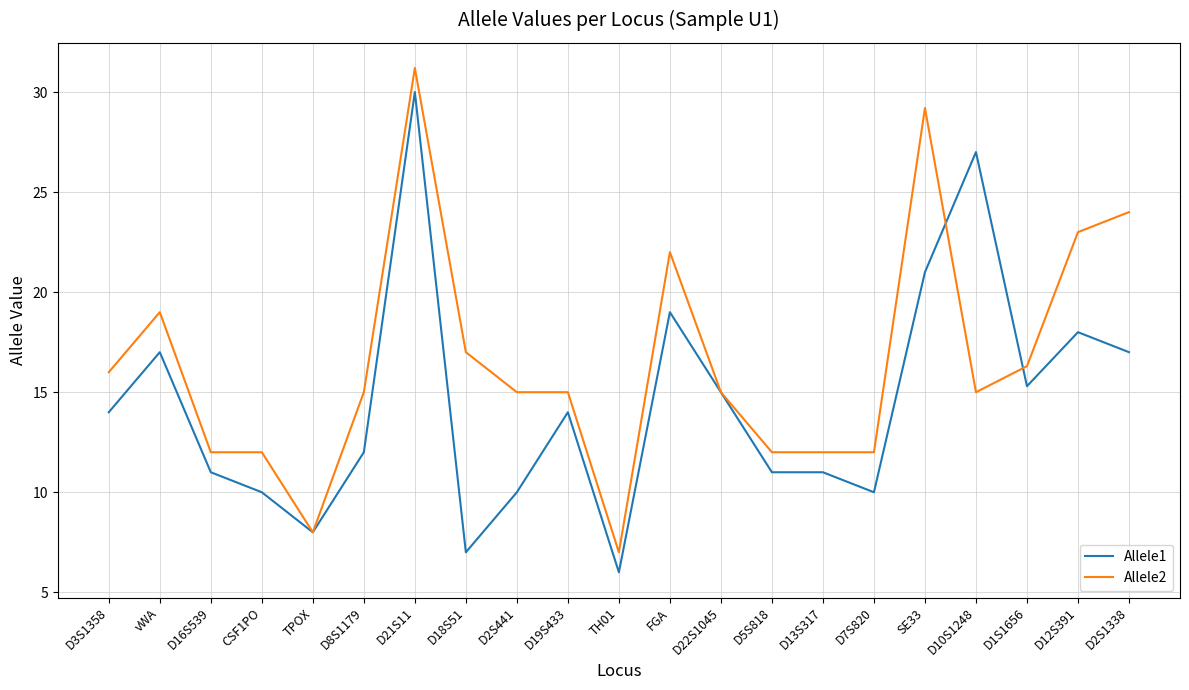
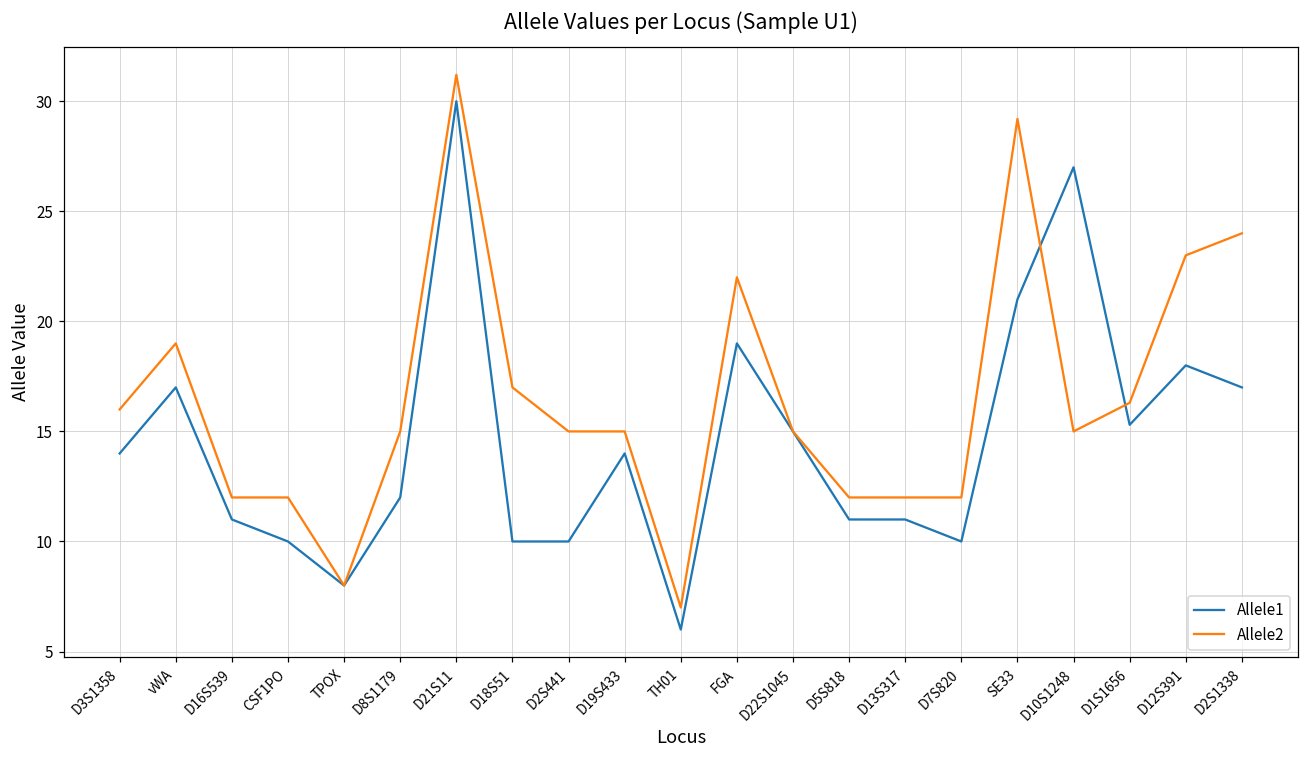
  {
    "Allele1": {
      "D3S1358": 14,
      "vWA": 17,
      "D16S539": 11,
      "CSF1PO": 10,
      "D8S1179": 12,
      "D21S11": 30,
-     "D18S51": 7,
+     "D18S51": 10,
      "D2S441": 10,
      "D19S433": 14,
      "TH01": 6,
      "FGA": 19,
      "D5S818": 11,
      "D13S317": 11,
      "D7S820": 10,
      "SE33": 21,
      "D10S1248": 27,
      "D1S1656": 15.3,
      "D12S391": 18,
      "D2S1338": 17
    },
    "Allele2": {
      "D3S1358": 16,
      "vWA": 19,
      "D16S539": 12,
      "CSF1PO": 12,
      "D8S1179": 15,
      "D21S11": 31.2,
      "D18S51": 17,
      "D2S441": 15,
      "D19S433": 15,
      "TH01": 7,
      "FGA": 22,
      "D5S818": 12,
      "D13S317": 12,
      "D7S820": 12,
      "SE33": 29.2,
      "D10S1248": 15,
      "D1S1656": 16.3,
      "D12S391": 23,
      "D2S1338": 24
    }
  }
